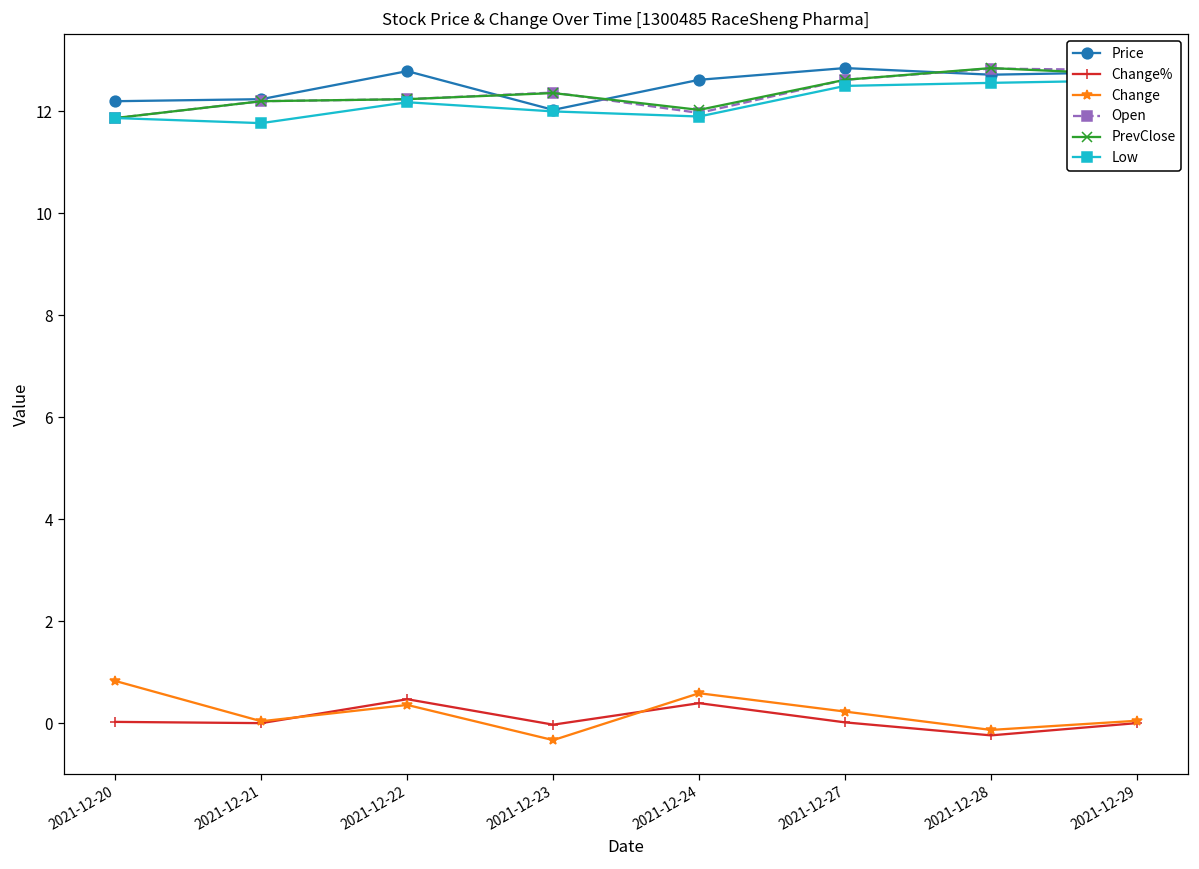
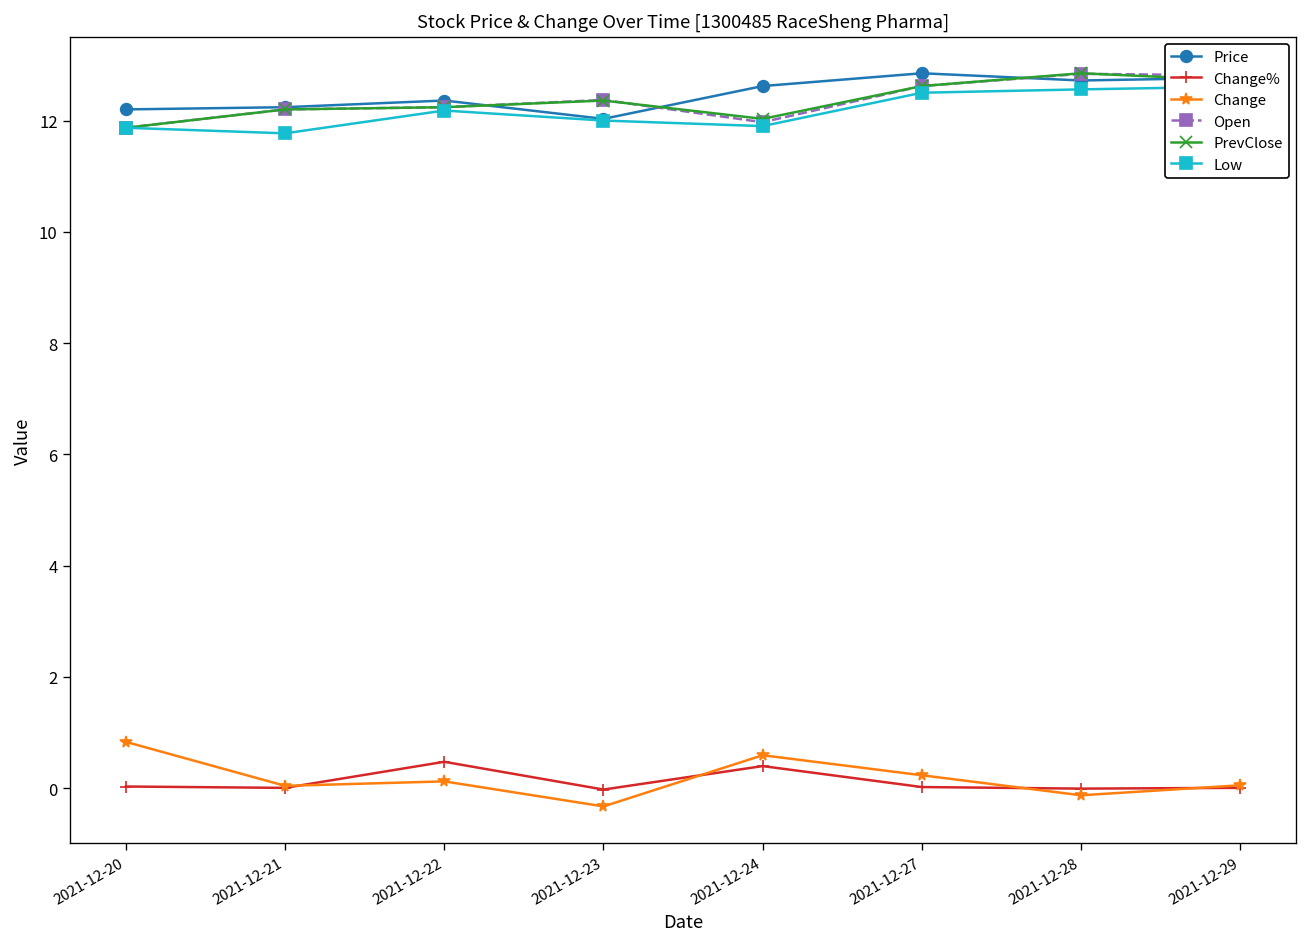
  {
    "Price": {
      "2021-12-20": 12.2,
-     "2021-12-22": 12.8,
+     "2021-12-22": 12.4,
      "2021-12-24": 12.6,
      "2021-12-27": 12.9,
      "2021-12-28": 12.7
    },
    "Change%": {
      "2021-12-20": 0.0,
      "2021-12-22": 0.5,
      "2021-12-23": 0.0,
      "2021-12-24": 0.4,
      "2021-12-27": 0.0,
-     "2021-12-28": -0.2
+     "2021-12-28": 0.0
    },
    "Change": {
      "2021-12-20": 0.8,
-     "2021-12-22": 0.4,
+     "2021-12-22": 0.1,
      "2021-12-23": -0.3,
      "2021-12-24": 0.6,
      "2021-12-27": 0.2,
      "2021-12-28": -0.1
    },
    "Open": {
      "2021-12-24": 12.0
    },
    "PrevClose": {
      "2021-12-24": 12.0
    },
    "Low": {
      "2021-12-21": 11.8,
      "2021-12-22": 12.2,
      "2021-12-24": 11.9,
      "2021-12-27": 12.5,
      "2021-12-28": 12.6
    }
  }
